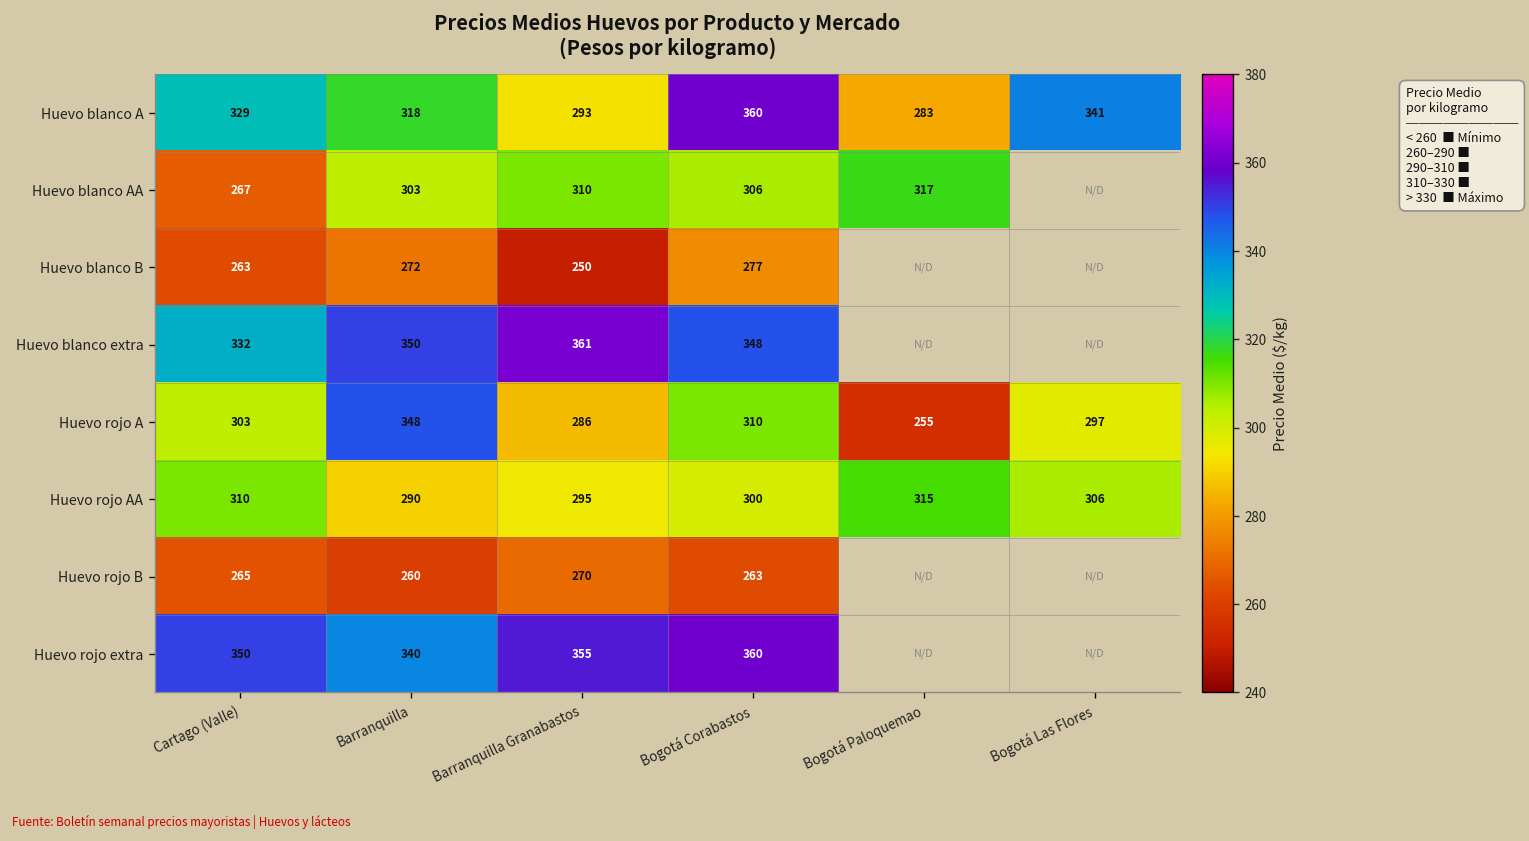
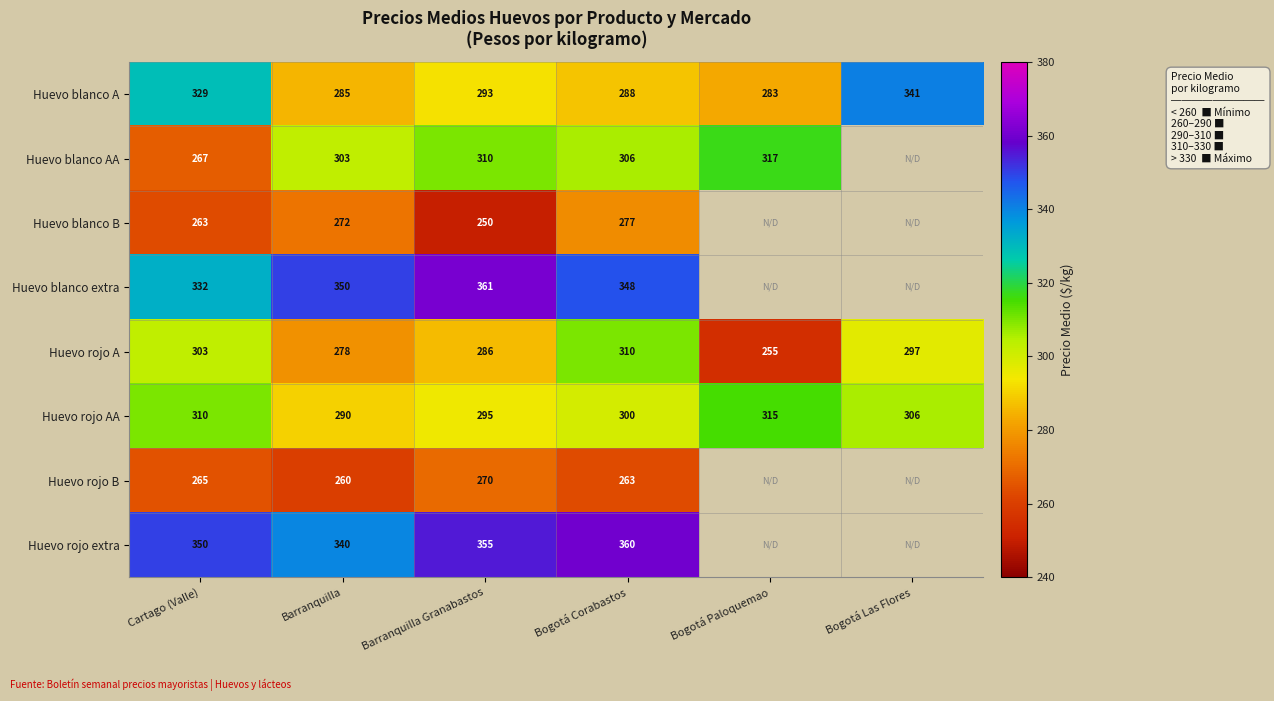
  {
    "Huevo blanco A": {
      "Cartago (Valle)": 329,
-     "Barranquilla": 318,
+     "Barranquilla": 285,
      "Barranquilla Granabastos": 293,
-     "Bogotá Corabastos": 360,
+     "Bogotá Corabastos": 288,
      "Bogotá Paloquemao": 283,
      "Bogotá Las Flores": 341
    },
    "Huevo blanco AA": {
      "Cartago (Valle)": 267,
      "Barranquilla": 303,
      "Barranquilla Granabastos": 310,
      "Bogotá Corabastos": 306,
      "Bogotá Paloquemao": 317
    },
    "Huevo blanco B": {
      "Cartago (Valle)": 263,
      "Barranquilla": 272,
      "Barranquilla Granabastos": 250,
      "Bogotá Corabastos": 277
    },
    "Huevo blanco extra": {
      "Cartago (Valle)": 332,
      "Barranquilla": 350,
      "Barranquilla Granabastos": 361,
      "Bogotá Corabastos": 348
    },
    "Huevo rojo A": {
      "Cartago (Valle)": 303,
-     "Barranquilla": 348,
+     "Barranquilla": 278,
      "Barranquilla Granabastos": 286,
      "Bogotá Corabastos": 310,
      "Bogotá Paloquemao": 255,
      "Bogotá Las Flores": 297
    },
    "Huevo rojo AA": {
      "Cartago (Valle)": 310,
      "Barranquilla": 290,
      "Barranquilla Granabastos": 295,
      "Bogotá Corabastos": 300,
      "Bogotá Paloquemao": 315,
      "Bogotá Las Flores": 306
    },
    "Huevo rojo B": {
      "Cartago (Valle)": 265,
      "Barranquilla": 260,
      "Barranquilla Granabastos": 270,
      "Bogotá Corabastos": 263
    },
    "Huevo rojo extra": {
      "Cartago (Valle)": 350,
      "Barranquilla": 340,
      "Barranquilla Granabastos": 355,
      "Bogotá Corabastos": 360
    }
  }
